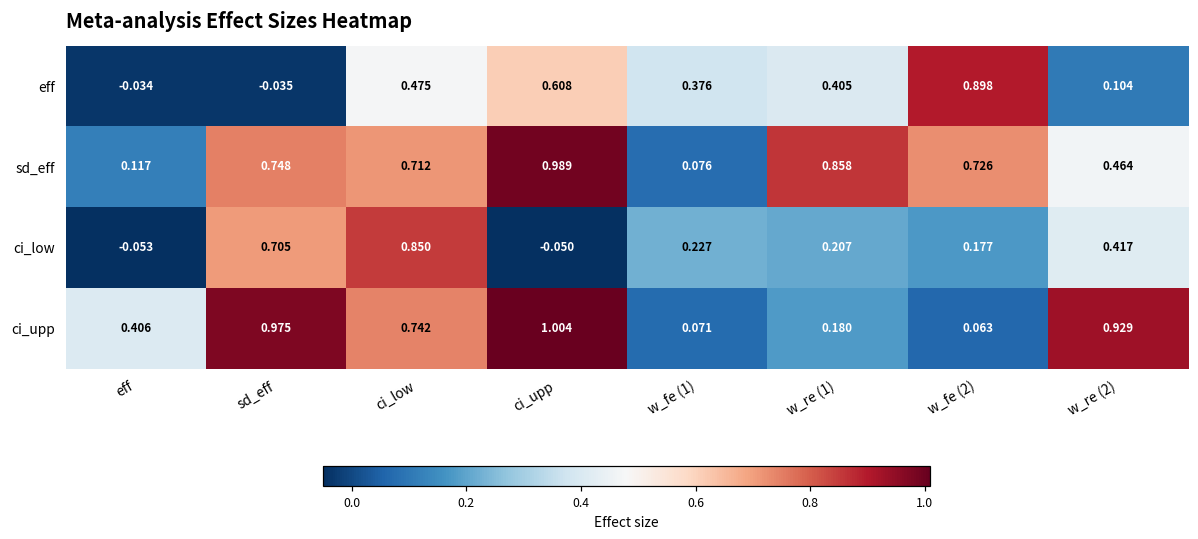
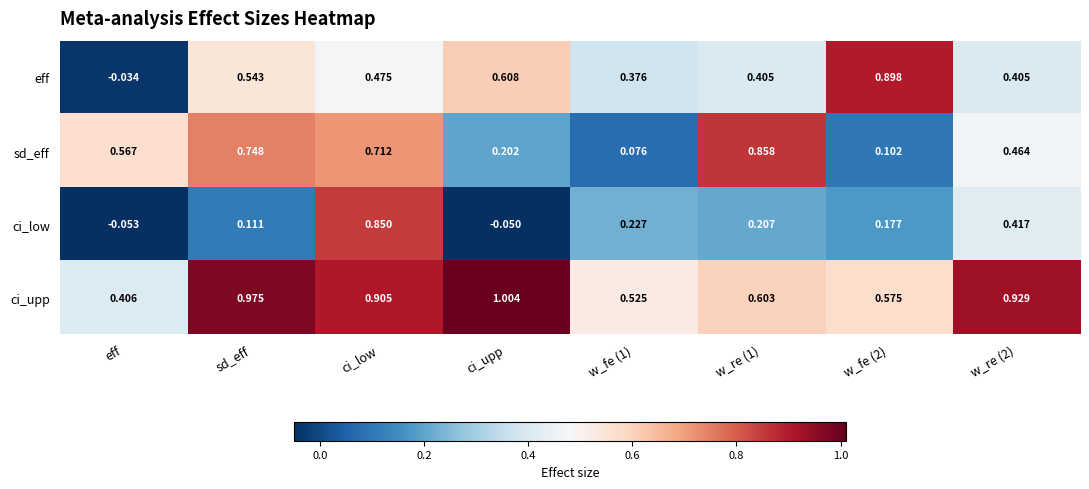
  {
    "eff": {
      "eff": -0.034,
-     "sd_eff": -0.035,
+     "sd_eff": 0.543,
      "ci_low": 0.475,
      "ci_upp": 0.608,
      "w_fe (1)": 0.376,
      "w_re (1)": 0.405,
      "w_fe (2)": 0.898,
-     "w_re (2)": 0.104
+     "w_re (2)": 0.405
    },
    "sd_eff": {
-     "eff": 0.117,
+     "eff": 0.567,
      "sd_eff": 0.748,
      "ci_low": 0.712,
-     "ci_upp": 0.989,
+     "ci_upp": 0.202,
      "w_fe (1)": 0.076,
      "w_re (1)": 0.858,
-     "w_fe (2)": 0.726,
+     "w_fe (2)": 0.102,
      "w_re (2)": 0.464
    },
    "ci_low": {
      "eff": -0.053,
-     "sd_eff": 0.705,
+     "sd_eff": 0.111,
      "ci_low": 0.850,
      "ci_upp": -0.050,
      "w_fe (1)": 0.227,
      "w_re (1)": 0.207,
      "w_fe (2)": 0.177,
      "w_re (2)": 0.417
    },
    "ci_upp": {
      "eff": 0.406,
      "sd_eff": 0.975,
-     "ci_low": 0.742,
+     "ci_low": 0.905,
      "ci_upp": 1.004,
-     "w_fe (1)": 0.071,
-     "w_re (1)": 0.180,
-     "w_fe (2)": 0.063,
+     "w_fe (1)": 0.525,
+     "w_re (1)": 0.603,
+     "w_fe (2)": 0.575,
      "w_re (2)": 0.929
    }
  }
